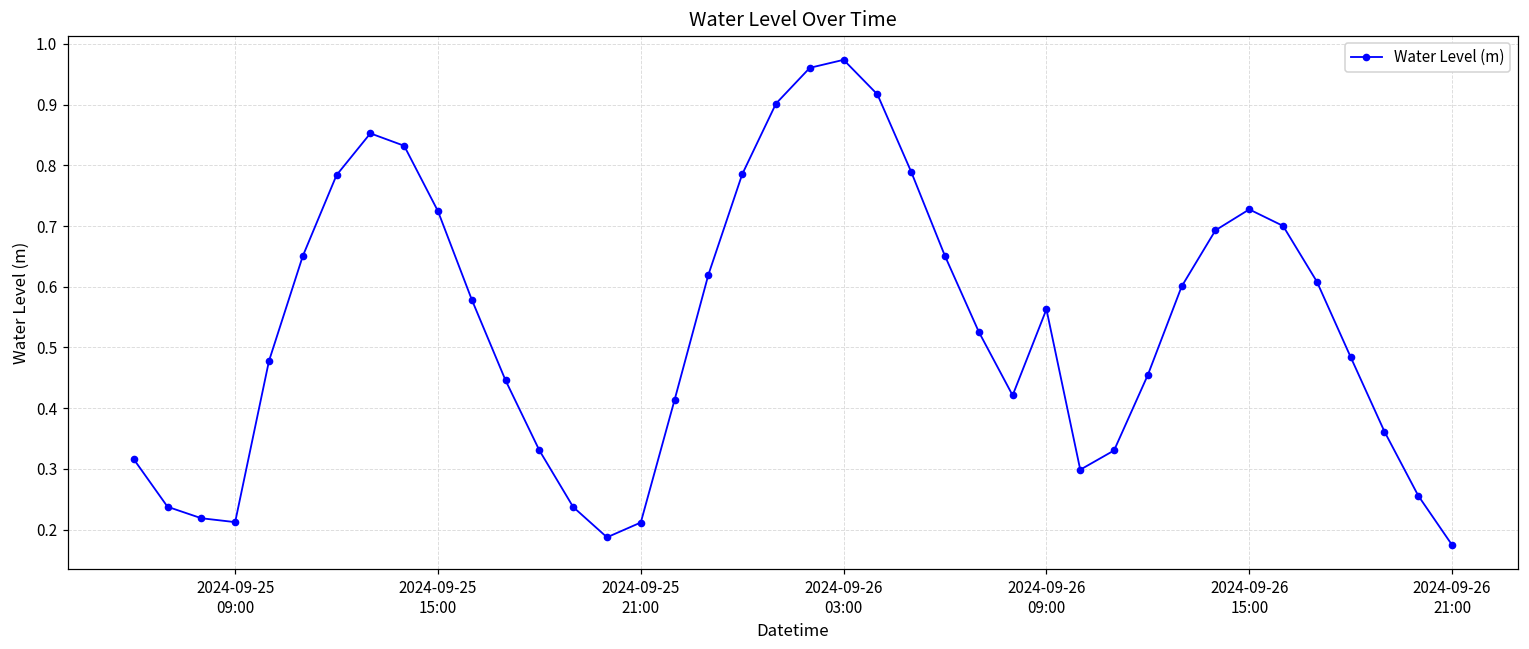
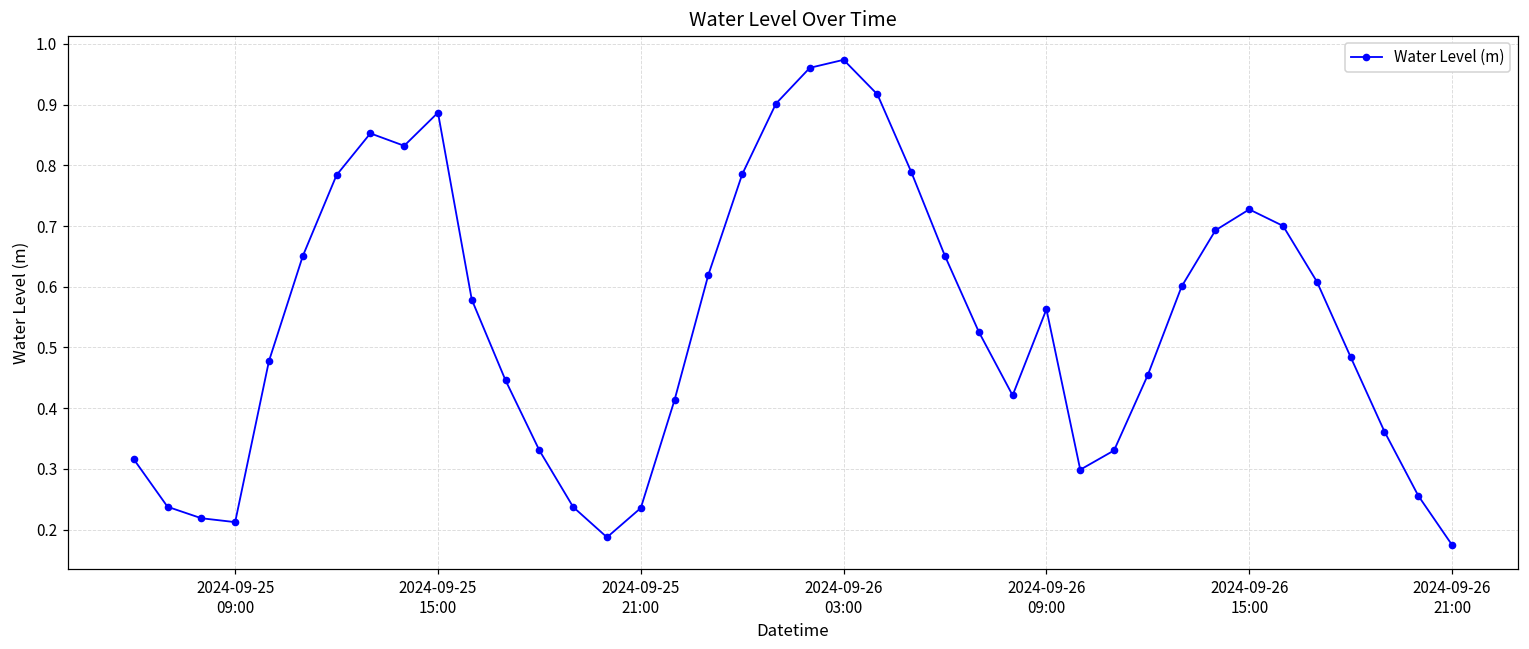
  {
    "2024-09-25 09:00": 0.21,
-   "2024-09-25 15:00": 0.72,
-   "2024-09-25 21:00": 0.21,
+   "2024-09-25 15:00": 0.89,
+   "2024-09-25 21:00": 0.24,
    "2024-09-26 03:00": 0.97,
    "2024-09-26 09:00": 0.56,
    "2024-09-26 15:00": 0.73,
    "2024-09-26 21:00": 0.17
  }
